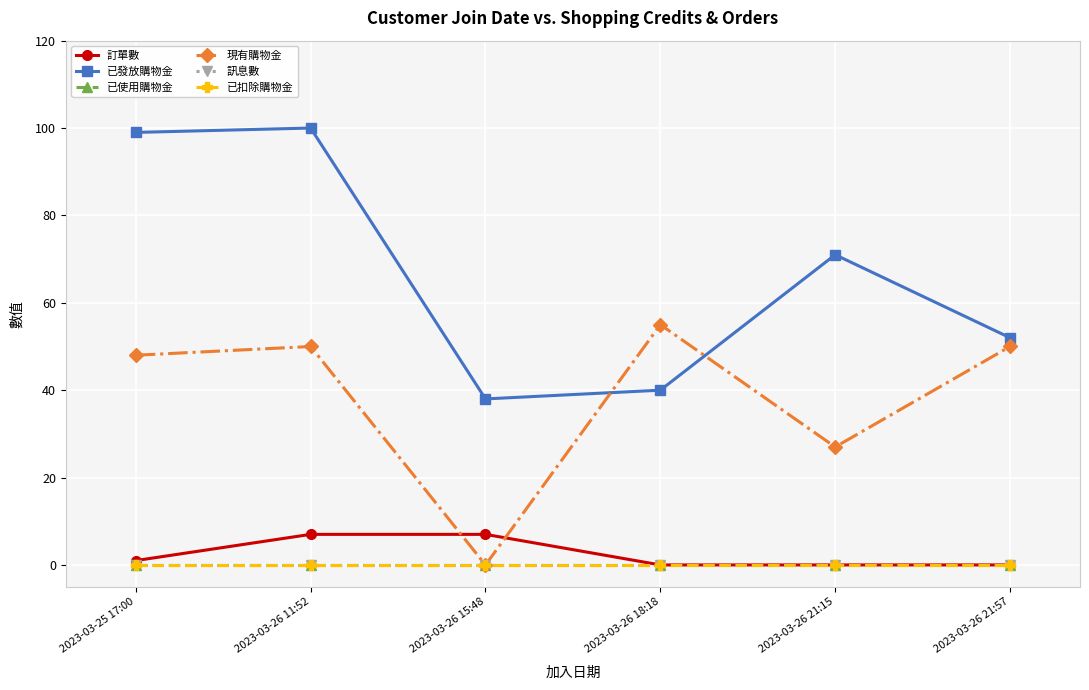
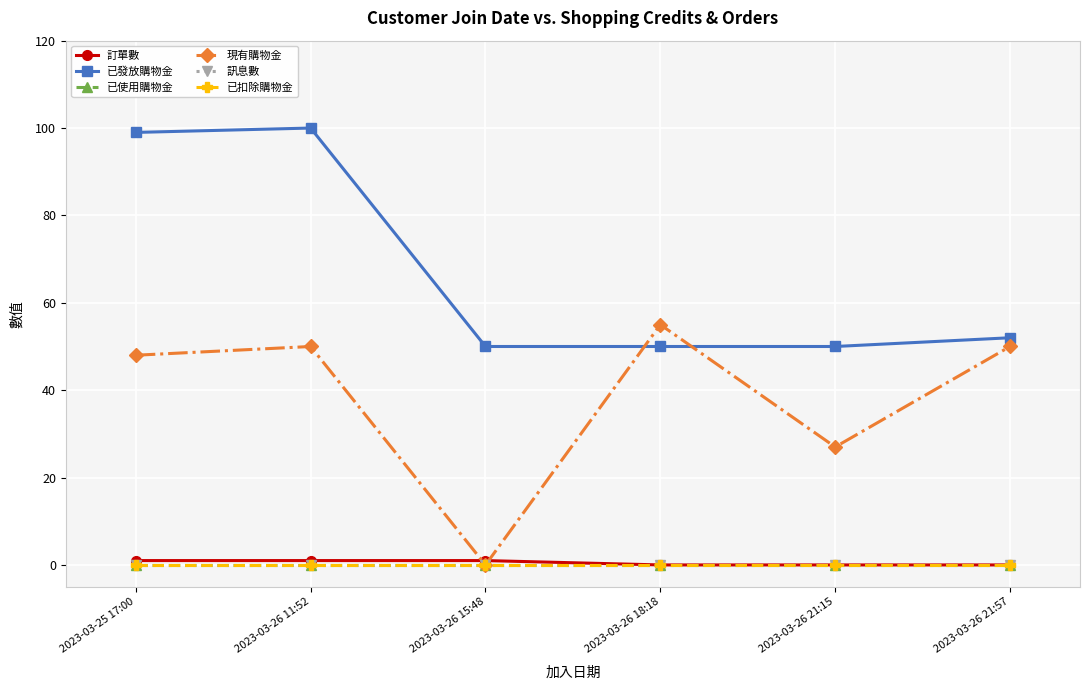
  {
    "訂單數": {
      "2023-03-25 17:00": 1,
-     "2023-03-26 11:52": 7,
-     "2023-03-26 15:48": 7
+     "2023-03-26 11:52": 1,
+     "2023-03-26 15:48": 1
    },
    "已發放購物金": {
      "2023-03-25 17:00": 99,
      "2023-03-26 11:52": 100,
-     "2023-03-26 15:48": 38,
-     "2023-03-26 18:18": 40,
-     "2023-03-26 21:15": 71,
+     "2023-03-26 15:48": 50,
+     "2023-03-26 18:18": 50,
+     "2023-03-26 21:15": 50,
      "2023-03-26 21:57": 52
    },
    "已扣除購物金": {
      "2023-03-25 17:00": 0,
      "2023-03-26 11:52": 0
    },
    "現有購物金": {
      "2023-03-25 17:00": 48,
      "2023-03-26 11:52": 50,
      "2023-03-26 18:18": 55,
      "2023-03-26 21:15": 27,
      "2023-03-26 21:57": 50
    }
  }
